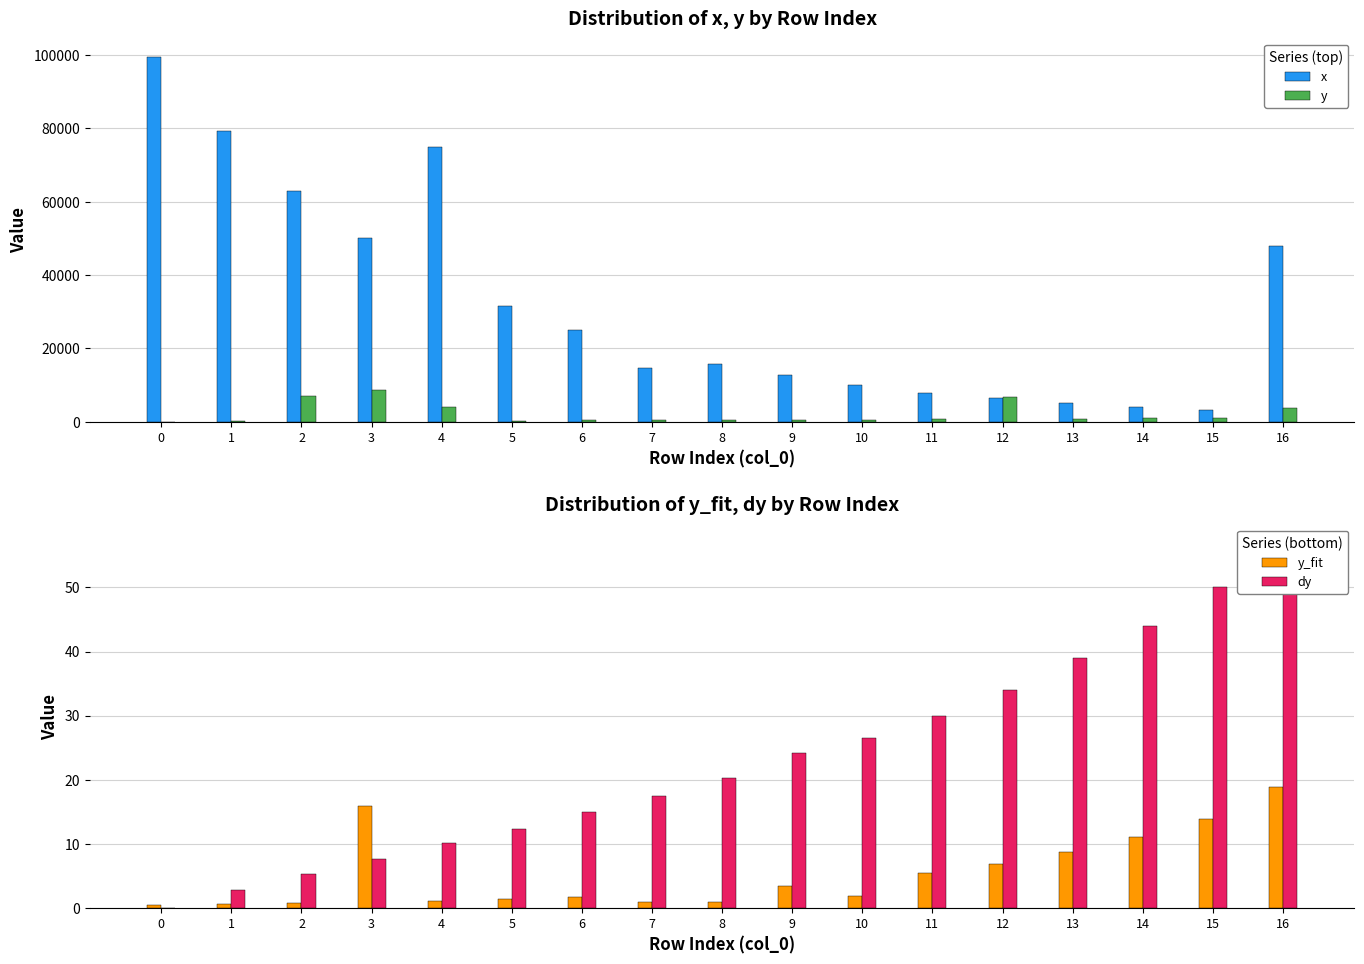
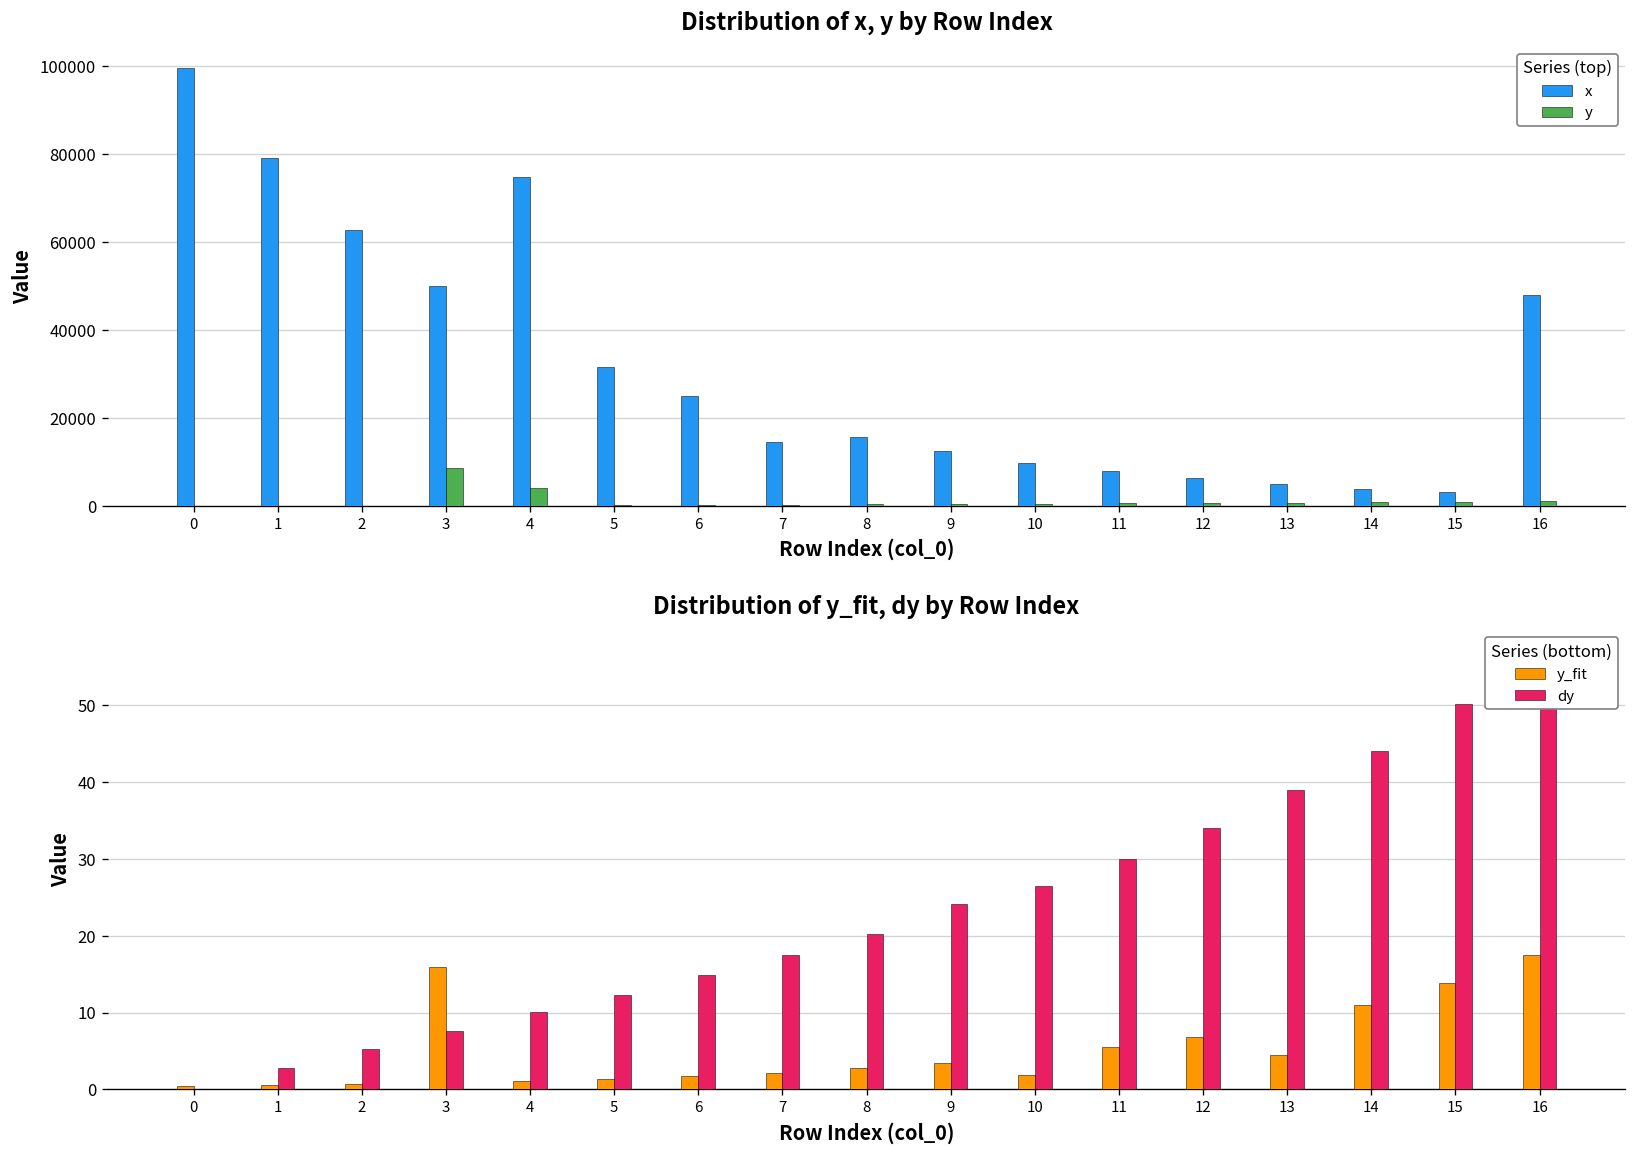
  {
    "Distribution of x, y by Row Index": {
      "x": {
        "0": 100000,
        "1": 79000,
        "2": 63000,
        "3": 50000,
        "4": 75000,
        "5": 32000,
        "6": 25000,
        "7": 15000,
        "8": 16000,
        "9": 13000,
        "10": 10000,
        "11": 8000,
        "12": 6000,
        "13": 5000,
        "14": 4000,
        "15": 3000,
        "16": 48000
      },
      "y": {
-       "2": 7000,
+       "2": 0,
        "3": 9000,
        "4": 4000,
-       "12": 7000,
+       "12": 1000,
        "13": 1000,
        "14": 1000,
        "15": 1000,
-       "16": 4000
+       "16": 1000
      }
    },
    "Distribution of y_fit, dy by Row Index": {
      "y_fit": {
        "0": 0,
        "1": 1,
        "2": 1,
        "3": 16,
        "4": 1,
        "5": 1,
        "6": 2,
-       "7": 1,
-       "8": 1,
+       "7": 2,
+       "8": 3,
        "9": 3,
        "10": 2,
        "11": 5,
        "12": 7,
-       "13": 9,
+       "13": 4,
        "14": 11,
        "15": 14,
-       "16": 19
+       "16": 17
      },
      "dy": {
        "1": 3,
        "2": 5,
        "3": 8,
        "4": 10,
        "5": 12,
        "6": 15,
        "7": 17,
        "8": 20,
        "9": 24,
        "10": 26,
        "11": 30,
        "12": 34,
        "13": 39,
        "14": 44,
        "15": 50
      }
    }
  }
